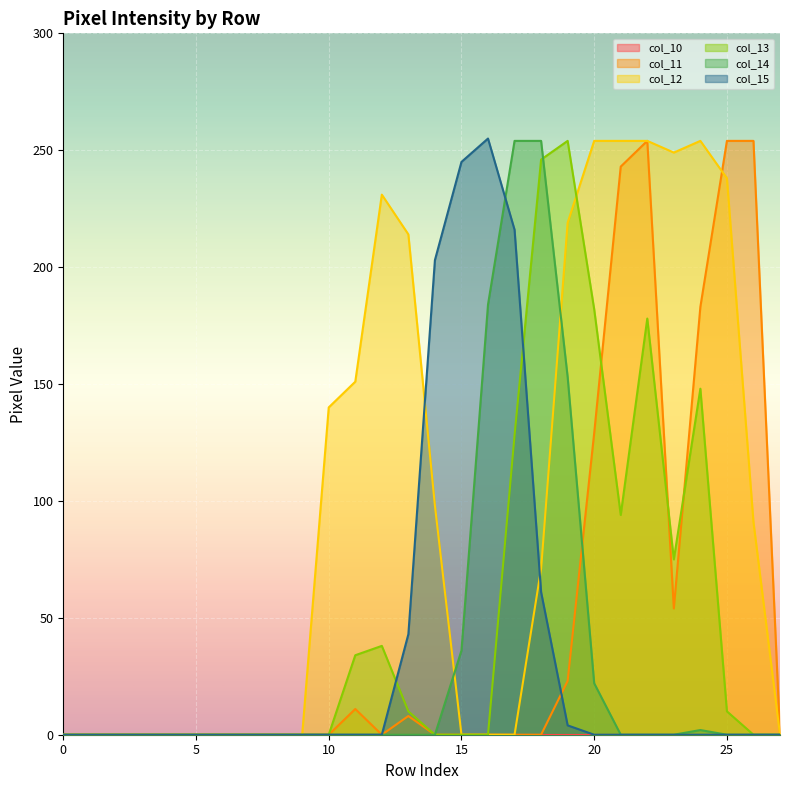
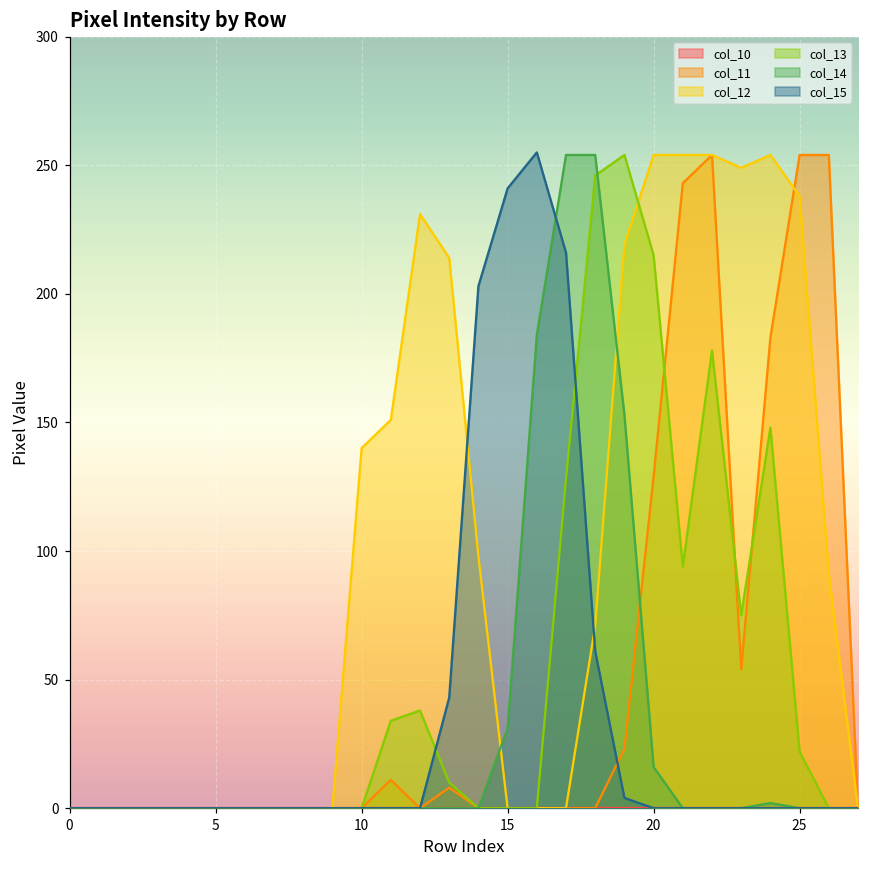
  {
    "col_13": {
-     "20": 182,
-     "25": 10
+     "20": 215,
+     "25": 22
    },
    "col_14": {
-     "15": 36,
-     "20": 22
+     "15": 31,
+     "20": 16
    },
    "col_15": {
-     "15": 245
+     "15": 241
    }
  }
